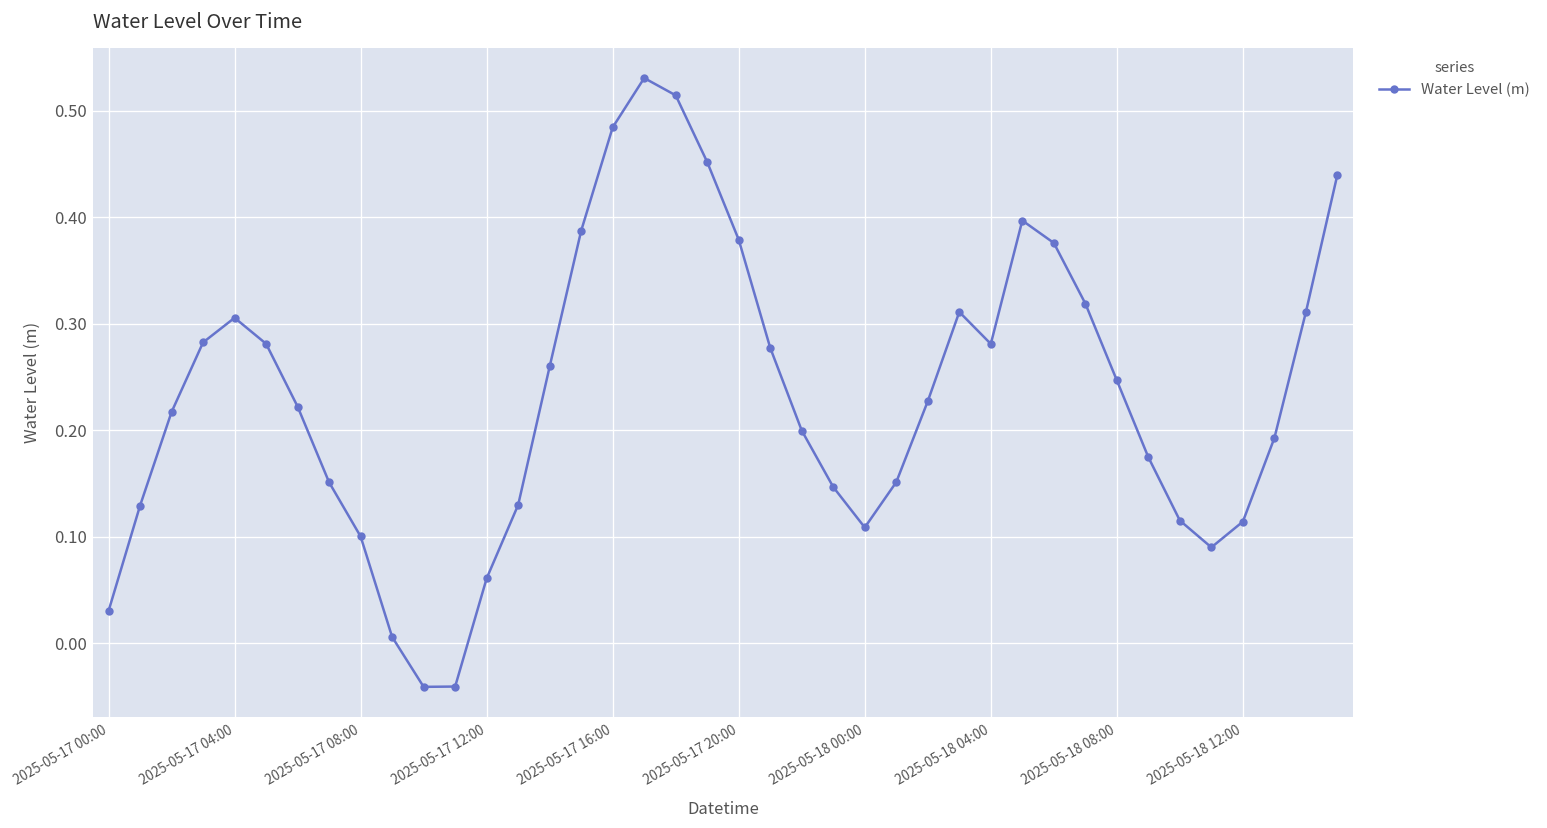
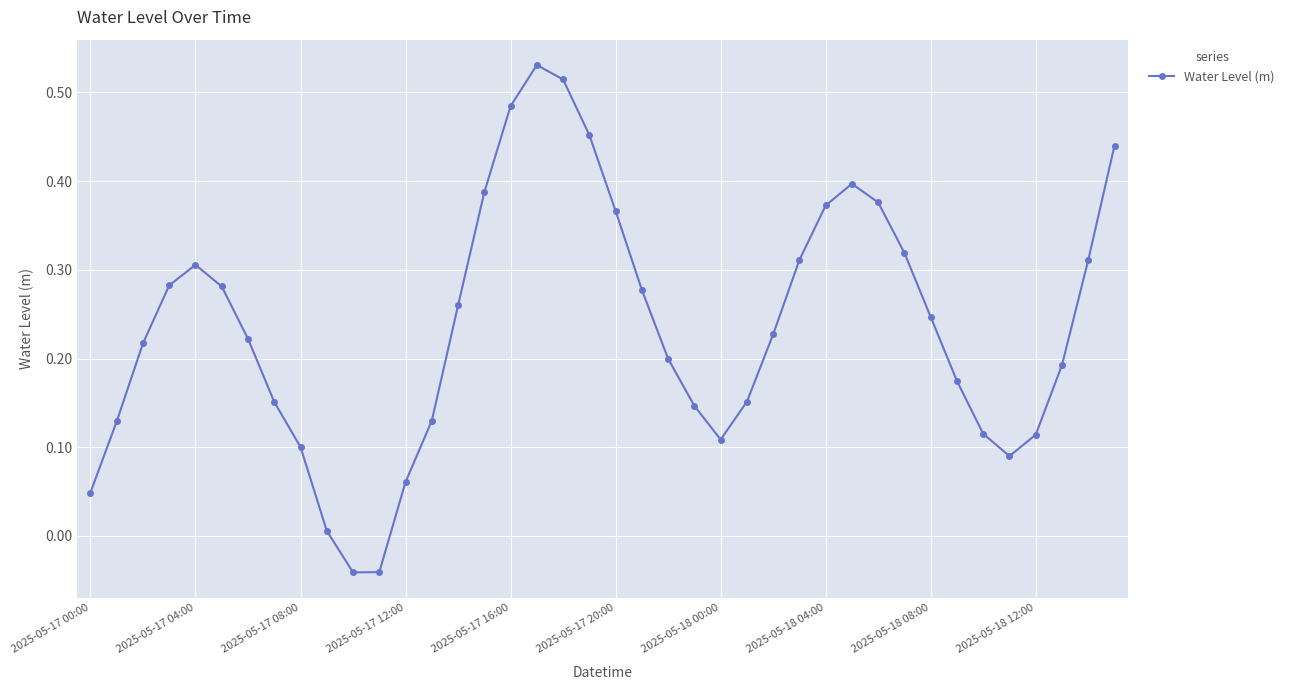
  {
-   "2025-05-17 00:00": 0.03,
+   "2025-05-17 00:00": 0.05,
    "2025-05-17 04:00": 0.31,
    "2025-05-17 08:00": 0.10,
    "2025-05-17 12:00": 0.06,
    "2025-05-17 16:00": 0.48,
-   "2025-05-17 20:00": 0.38,
+   "2025-05-17 20:00": 0.37,
    "2025-05-18 00:00": 0.11,
-   "2025-05-18 04:00": 0.28,
+   "2025-05-18 04:00": 0.37,
    "2025-05-18 08:00": 0.25,
    "2025-05-18 12:00": 0.11
  }
